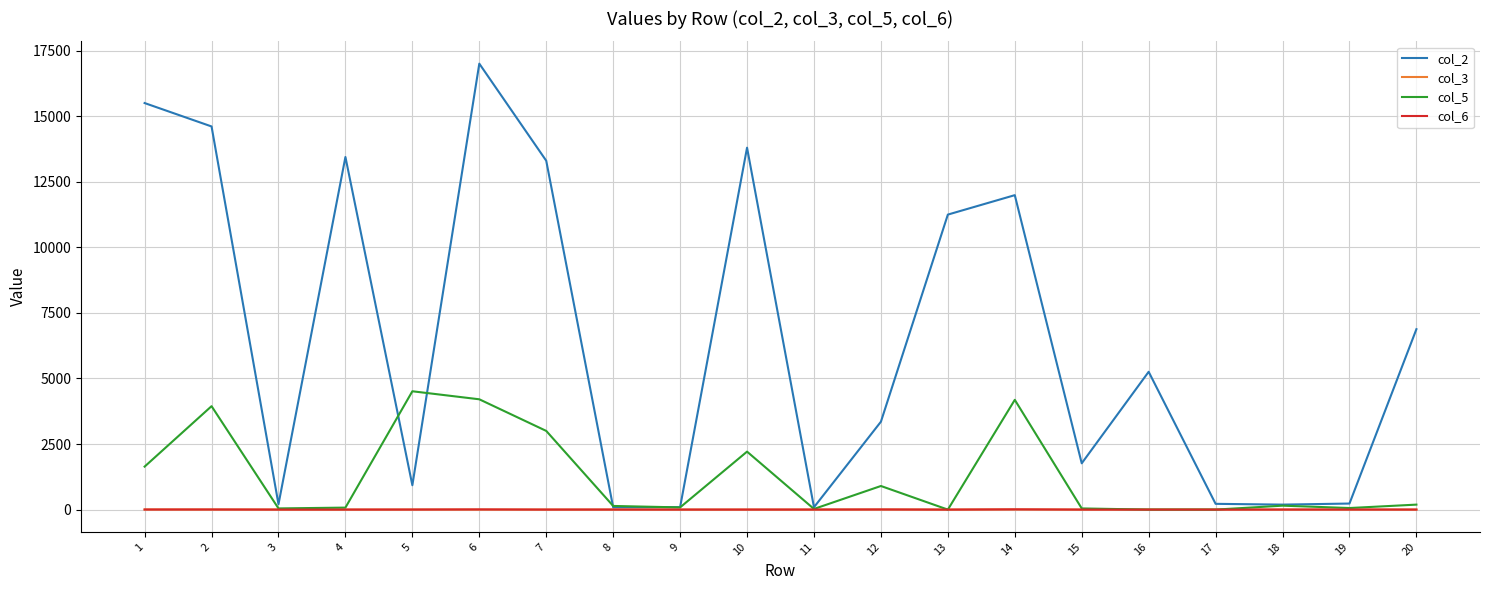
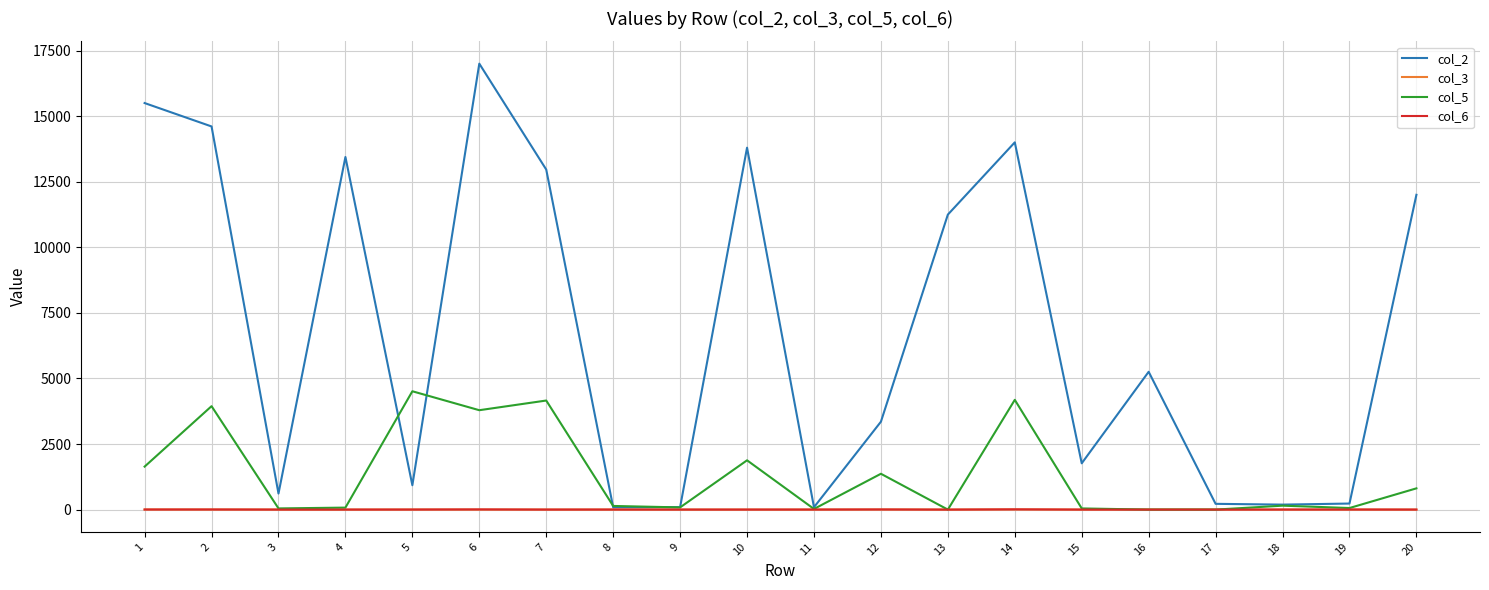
  {
    "col_2": {
      "1": 15500,
      "2": 14600,
-     "3": 200,
+     "3": 600,
      "4": 13400,
      "5": 900,
      "6": 17000,
-     "7": 13300,
+     "7": 13000,
      "10": 13800,
      "12": 3400,
      "13": 11200,
-     "14": 12000,
+     "14": 14000,
      "15": 1800,
      "16": 5300,
      "17": 200,
      "19": 200,
-     "20": 6900
+     "20": 12000
    },
    "col_5": {
      "1": 1600,
      "2": 3900,
      "5": 4500,
-     "6": 4200,
-     "7": 3000,
-     "10": 2200,
-     "12": 900,
+     "6": 3800,
+     "7": 4200,
+     "10": 1900,
+     "12": 1400,
      "14": 4200,
-     "20": 200
+     "20": 800
    }
  }
